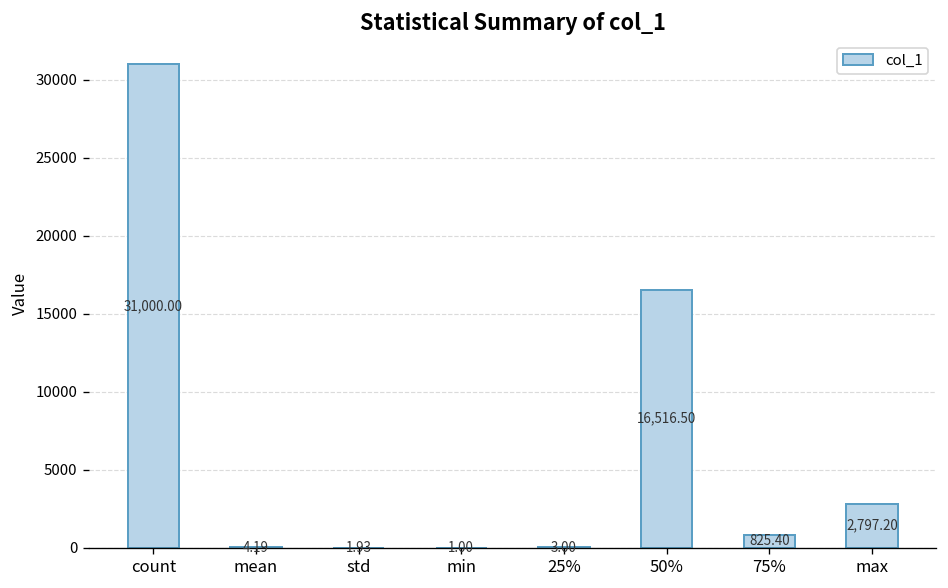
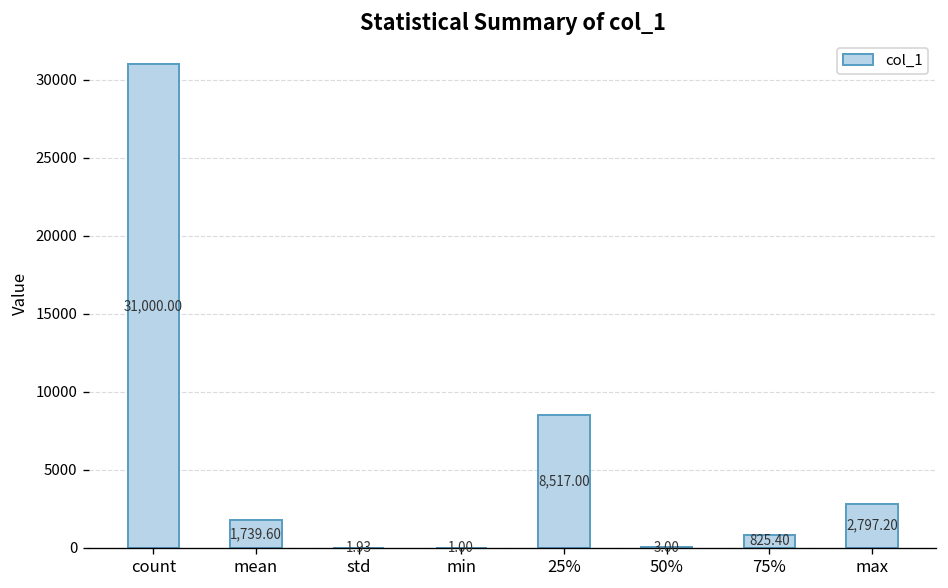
  {
    "count": "31,000.00",
-   "mean": "4.19",
+   "mean": "1,739.60",
    "std": "1.93",
    "min": "1.00",
-   "25%": "3.00",
-   "50%": "16,516.50",
+   "25%": "8,517.00",
+   "50%": "3.00",
    "75%": "825.40",
    "max": "2,797.20"
  }
